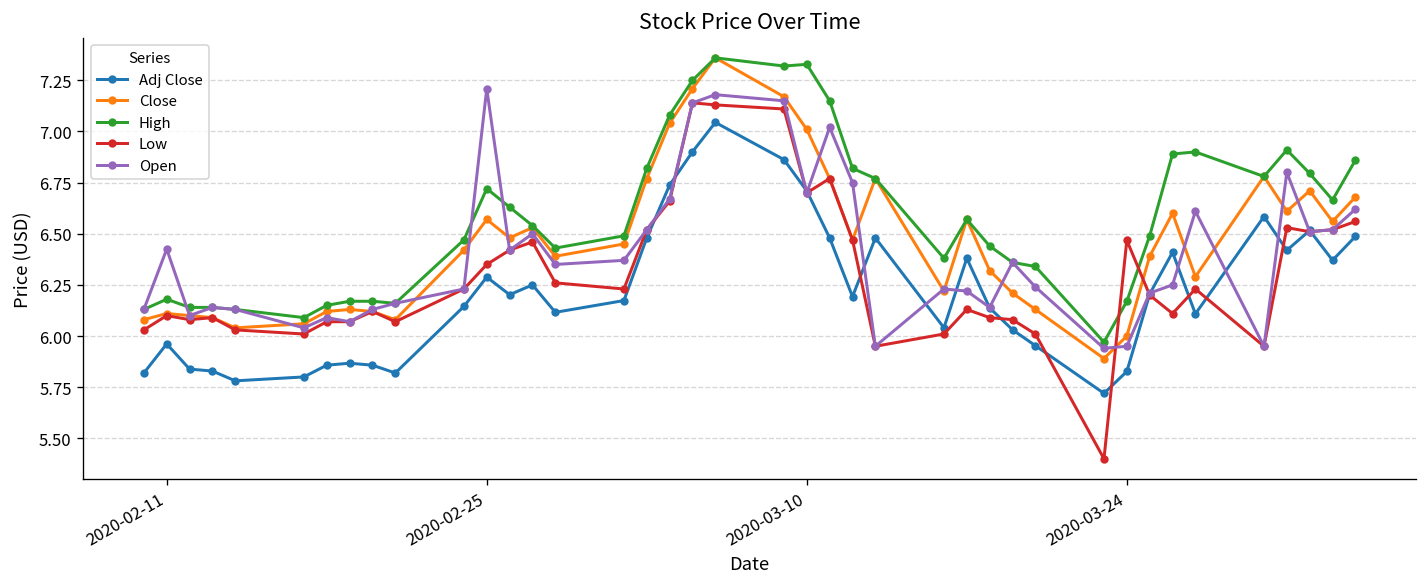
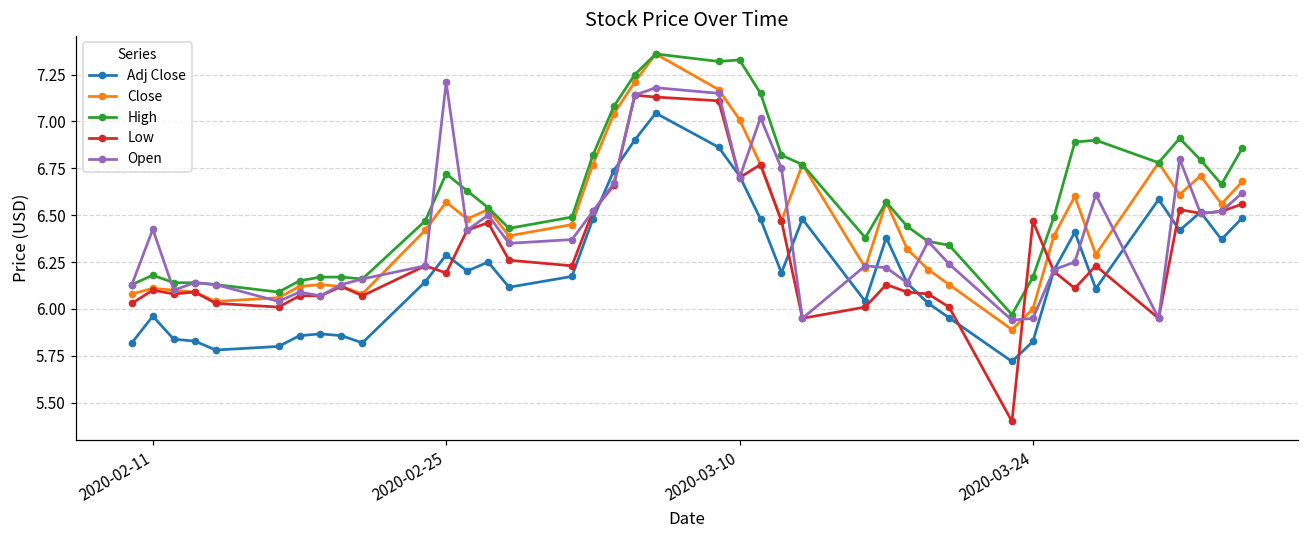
  {
    "Adj Close": {
      "2020-02-11": 5.96,
      "2020-02-25": 6.29,
      "2020-03-24": 5.83
    },
    "Close": {
      "2020-02-25": 6.57,
      "2020-03-10": 7.01,
      "2020-03-24": 6.00
    },
    "High": {
      "2020-02-11": 6.18,
      "2020-02-25": 6.72,
      "2020-03-10": 7.33,
      "2020-03-24": 6.17
    },
    "Low": {
-     "2020-02-25": 6.35,
+     "2020-02-25": 6.19,
      "2020-03-24": 6.47
    },
    "Open": {
      "2020-02-11": 6.43,
      "2020-02-25": 7.21,
      "2020-03-24": 5.95
    }
  }
